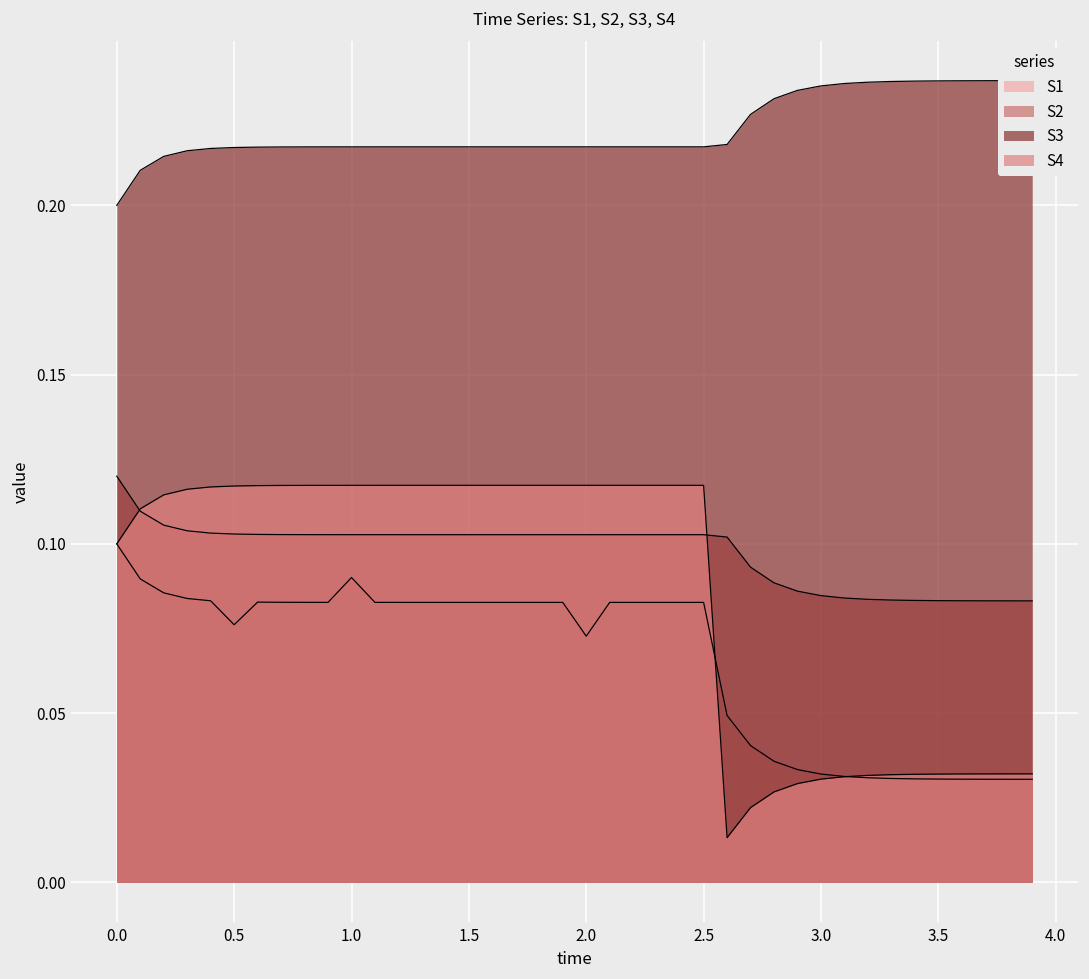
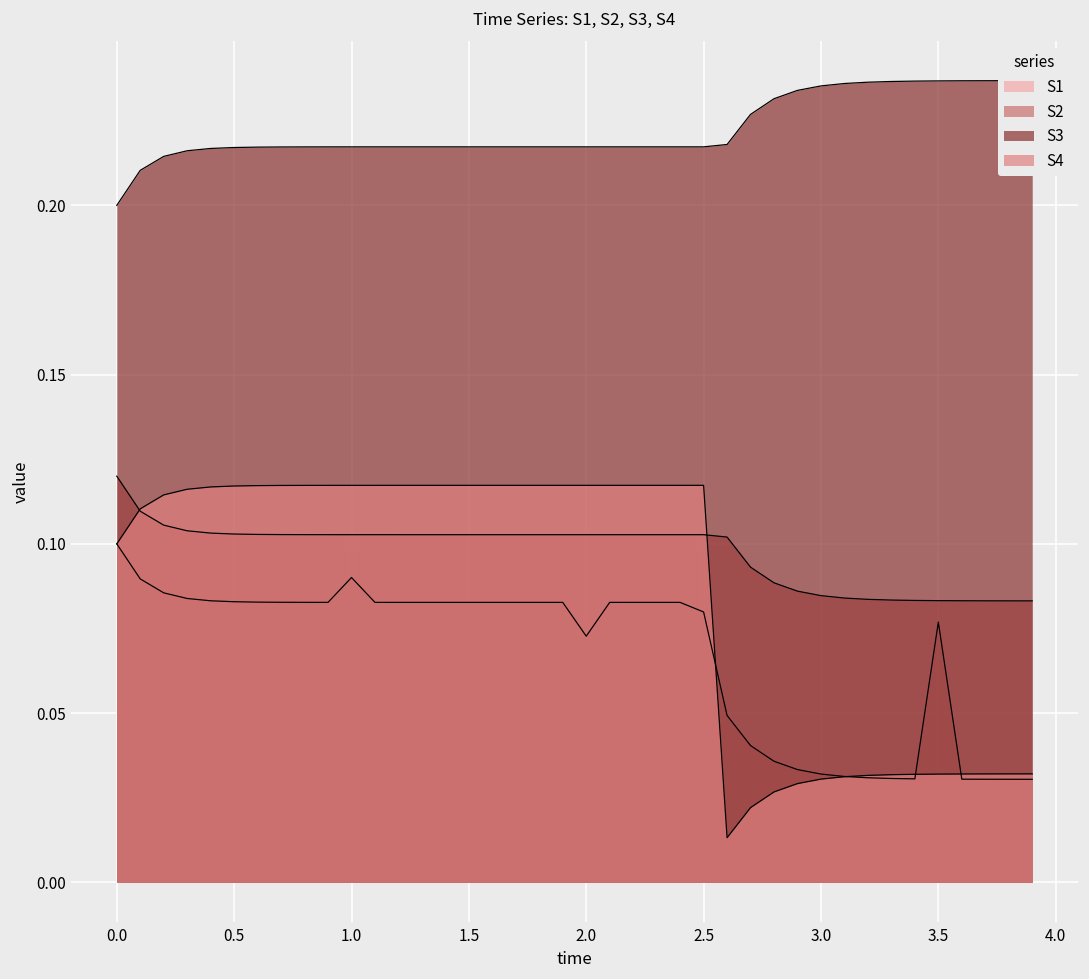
  {
    "S1": {
-     "0.5": 0.076,
+     "0.5": 0.083,
      "1.0": 0.090,
      "1.5": 0.083,
      "2.0": 0.073,
-     "2.5": 0.083,
+     "2.5": 0.080,
      "3.0": 0.032,
-     "3.5": 0.031
+     "3.5": 0.077
    },
    "S3": {
      "0.0": 0.200,
      "0.5": 0.217,
      "1.0": 0.217,
      "1.5": 0.217,
      "2.0": 0.217,
      "2.5": 0.217,
      "3.0": 0.235,
      "3.5": 0.237
    }
  }
